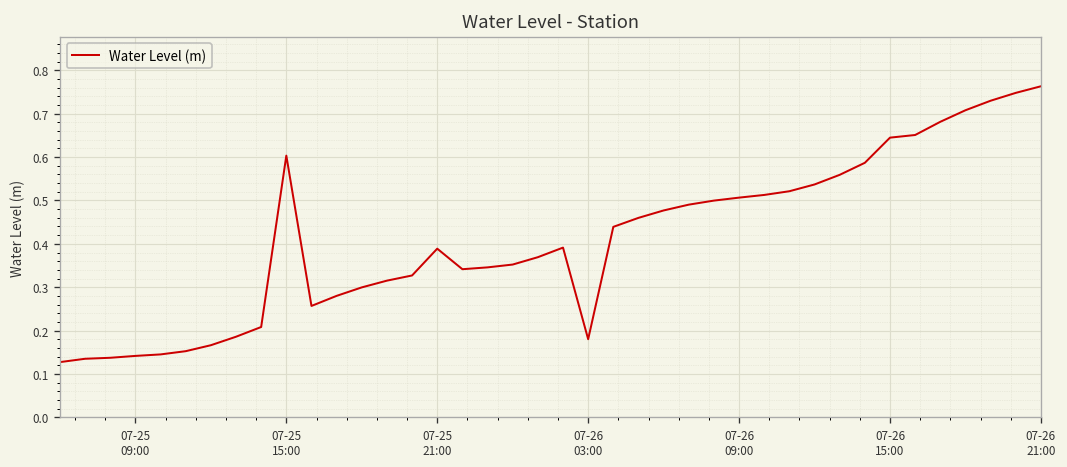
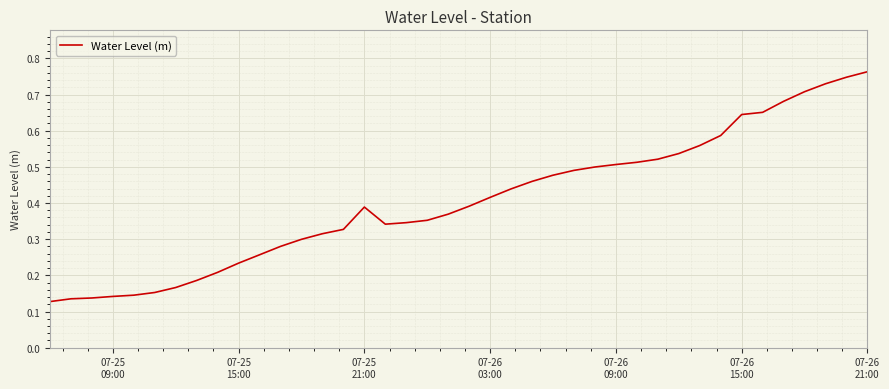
  {
    "07-25 09:00": 0.14,
-   "07-25 15:00": 0.60,
+   "07-25 15:00": 0.23,
    "07-25 21:00": 0.39,
-   "07-26 03:00": 0.18,
+   "07-26 03:00": 0.42,
    "07-26 09:00": 0.51,
    "07-26 15:00": 0.64,
    "07-26 21:00": 0.76
  }
